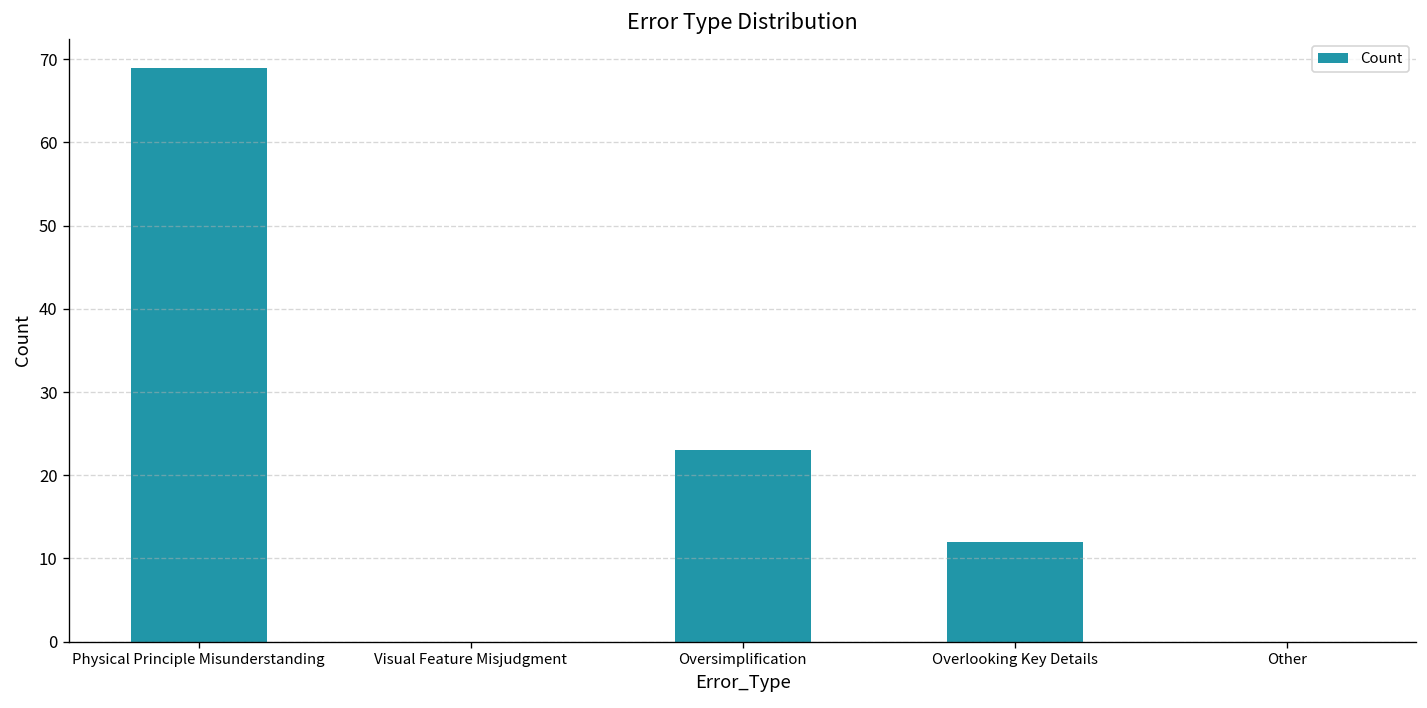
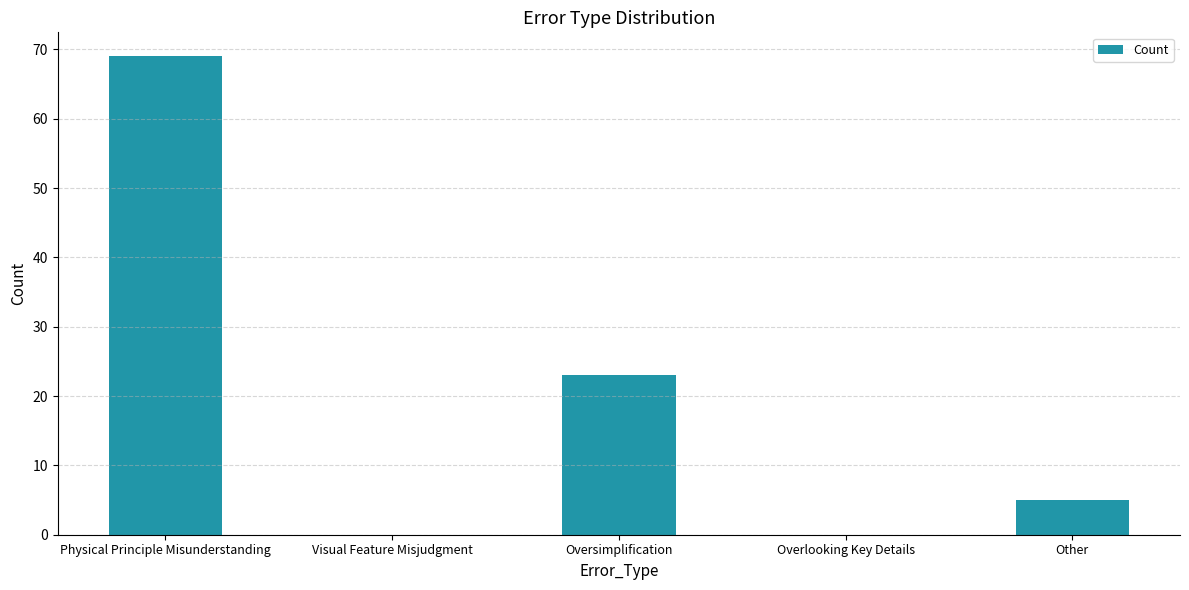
  {
    "Physical Principle Misunderstanding": 69,
    "Visual Feature Misjudgment": 0,
    "Oversimplification": 23,
-   "Overlooking Key Details": 12,
-   "Other": 0
+   "Overlooking Key Details": 0,
+   "Other": 5
  }
